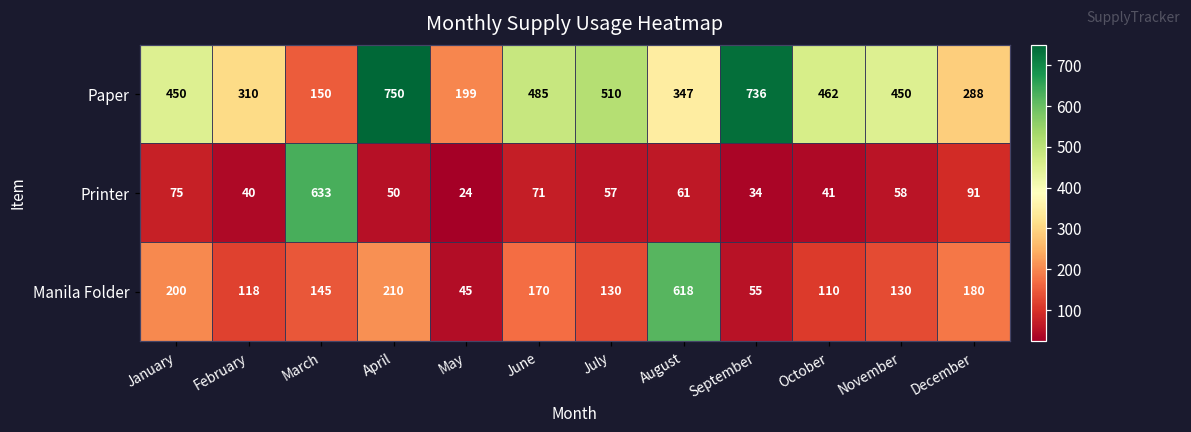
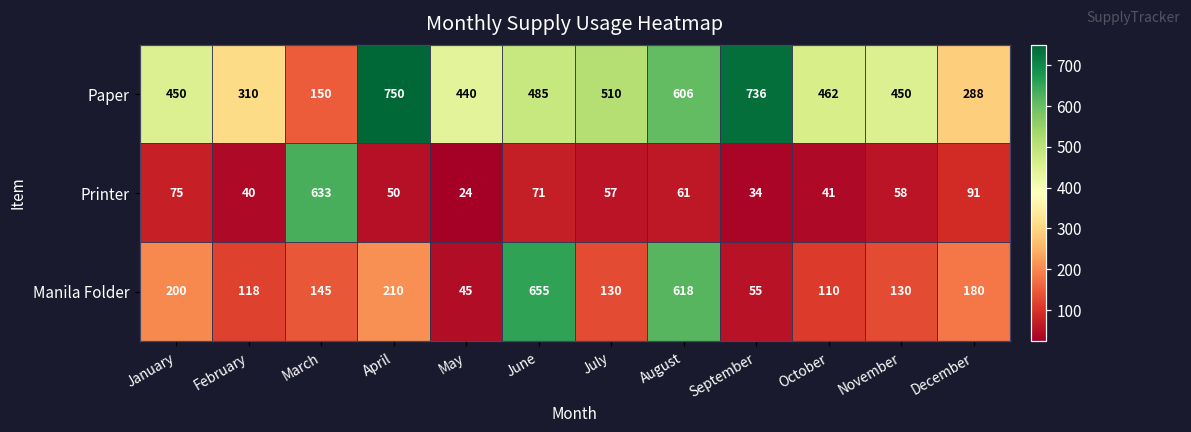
  {
    "Paper": {
      "January": 450,
      "February": 310,
      "March": 150,
      "April": 750,
-     "May": 199,
+     "May": 440,
      "June": 485,
      "July": 510,
-     "August": 347,
+     "August": 606,
      "September": 736,
      "October": 462,
      "November": 450,
      "December": 288
    },
    "Printer": {
      "January": 75,
      "February": 40,
      "March": 633,
      "April": 50,
      "May": 24,
      "June": 71,
      "July": 57,
      "August": 61,
      "September": 34,
      "October": 41,
      "November": 58,
      "December": 91
    },
    "Manila Folder": {
      "January": 200,
      "February": 118,
      "March": 145,
      "April": 210,
      "May": 45,
-     "June": 170,
+     "June": 655,
      "July": 130,
      "August": 618,
      "September": 55,
      "October": 110,
      "November": 130,
      "December": 180
    }
  }
